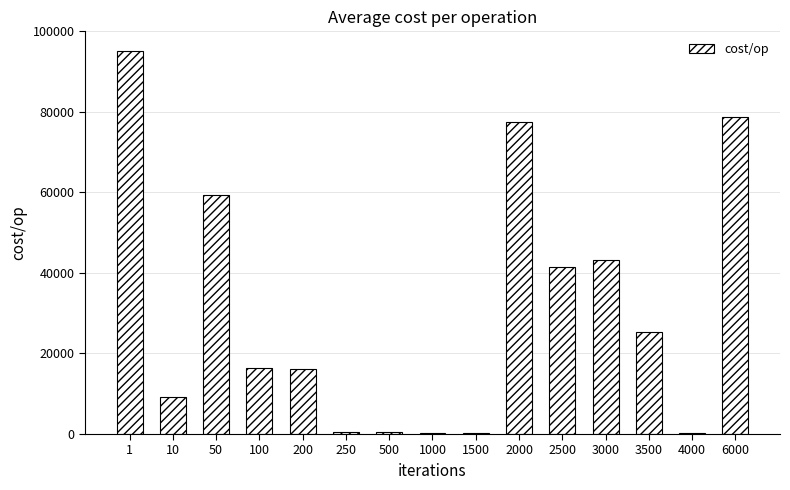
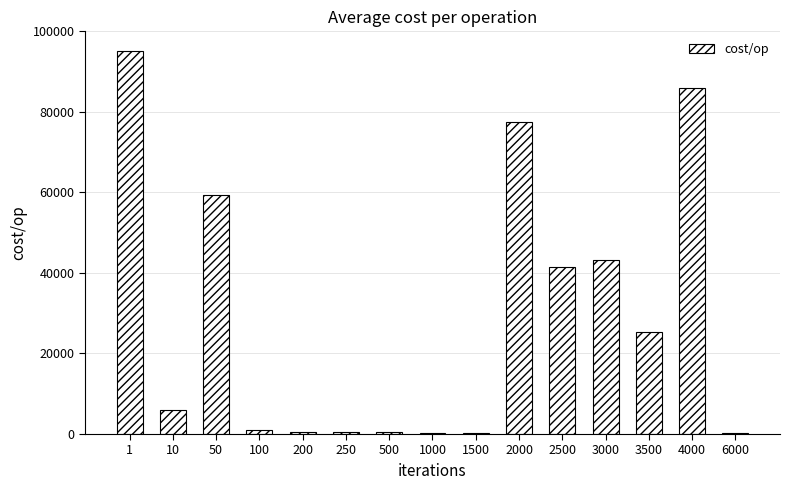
  {
    "1": 95000,
-   "10": 9000,
+   "10": 6000,
    "50": 59000,
-   "100": 16000,
-   "200": 16000,
+   "100": 1000,
+   "200": 0,
    "2000": 77000,
    "2500": 42000,
    "3000": 43000,
    "3500": 25000,
-   "4000": 0,
-   "6000": 79000
+   "4000": 86000,
+   "6000": 0
  }
